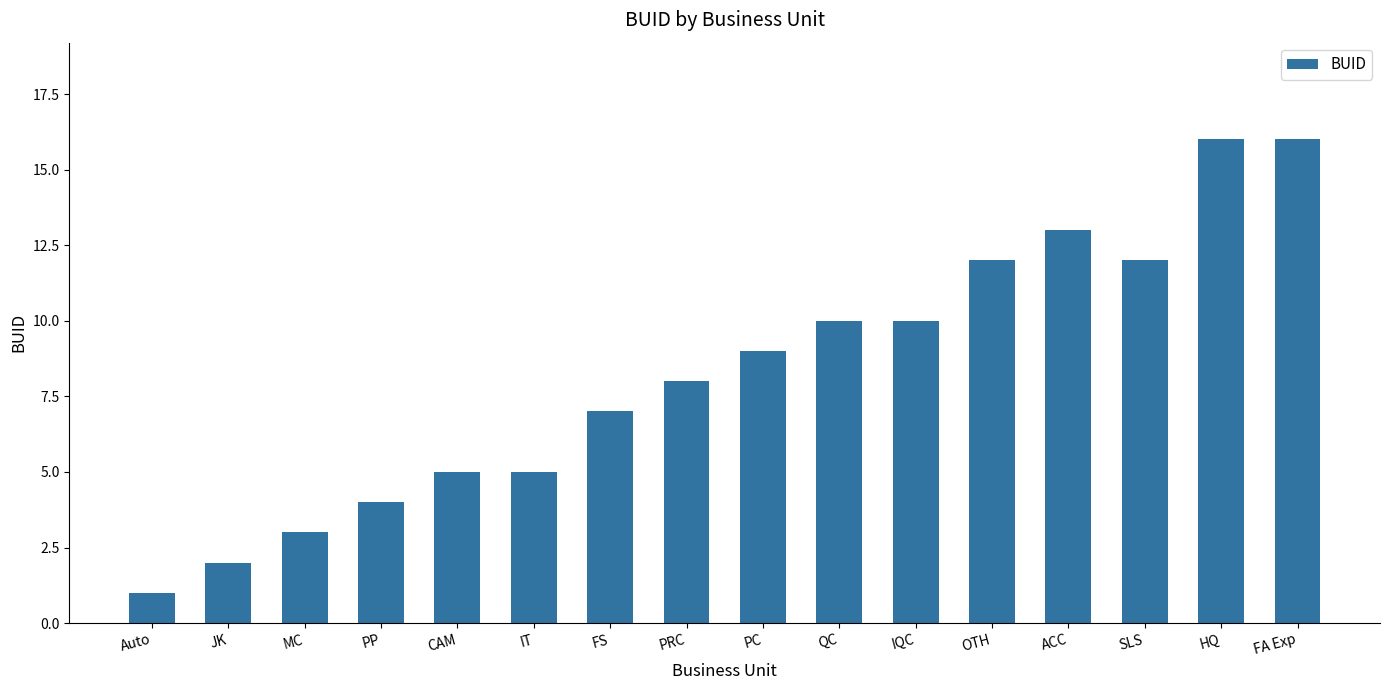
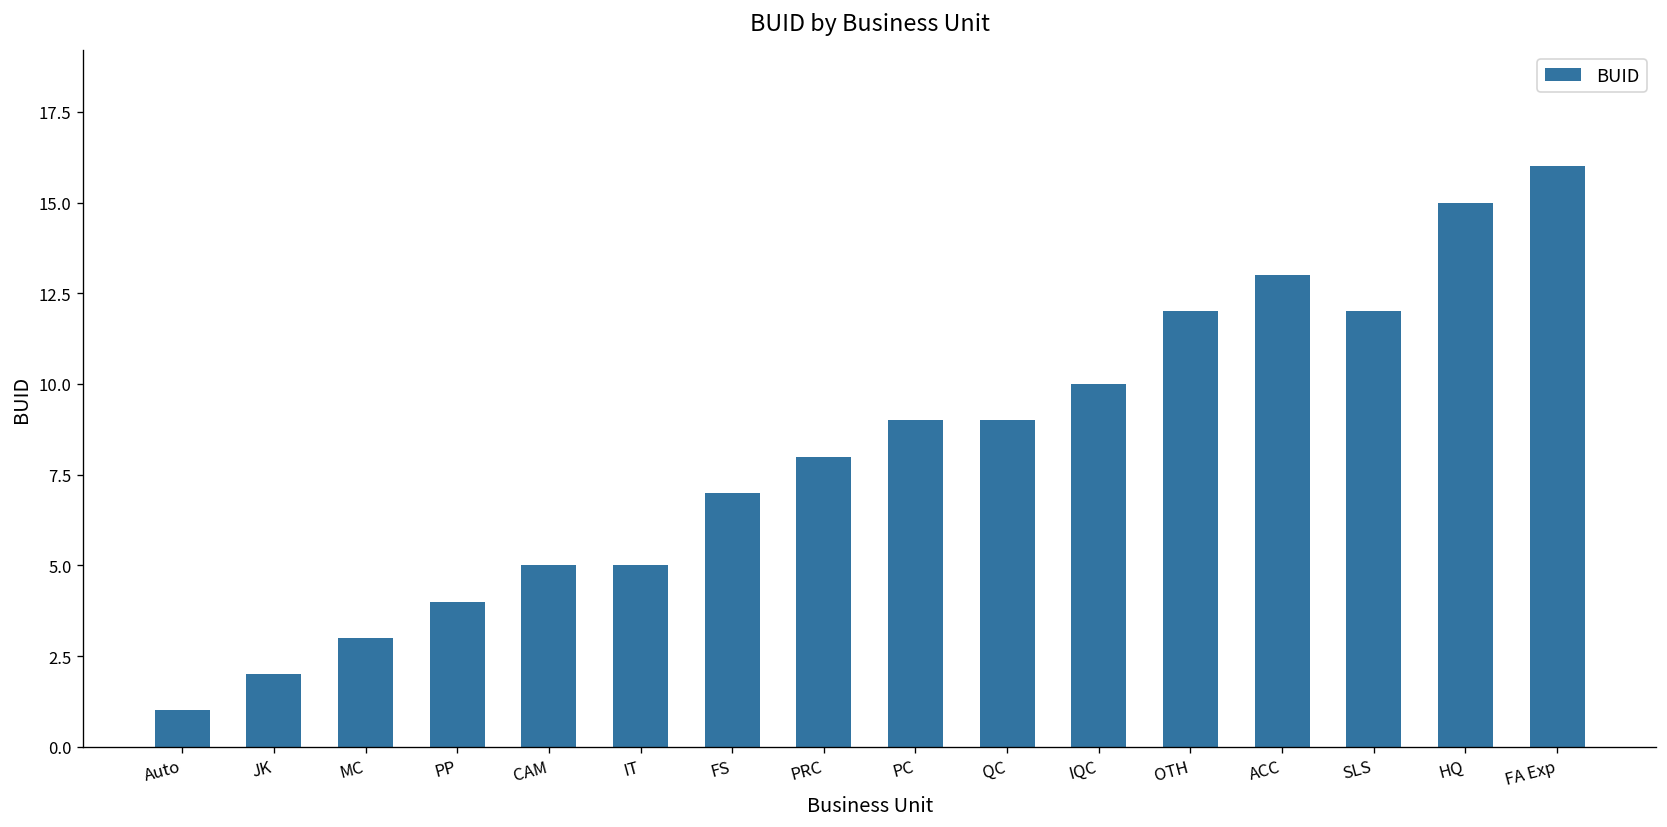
  {
    "Auto": 1,
    "JK": 2,
    "MC": 3,
    "PP": 4,
    "CAM": 5,
    "IT": 5,
    "FS": 7,
    "PRC": 8,
    "PC": 9,
-   "QC": 10,
+   "QC": 9,
    "IQC": 10,
    "OTH": 12,
    "ACC": 13,
    "SLS": 12,
-   "HQ": 16,
+   "HQ": 15,
    "FA Exp": 16
  }
